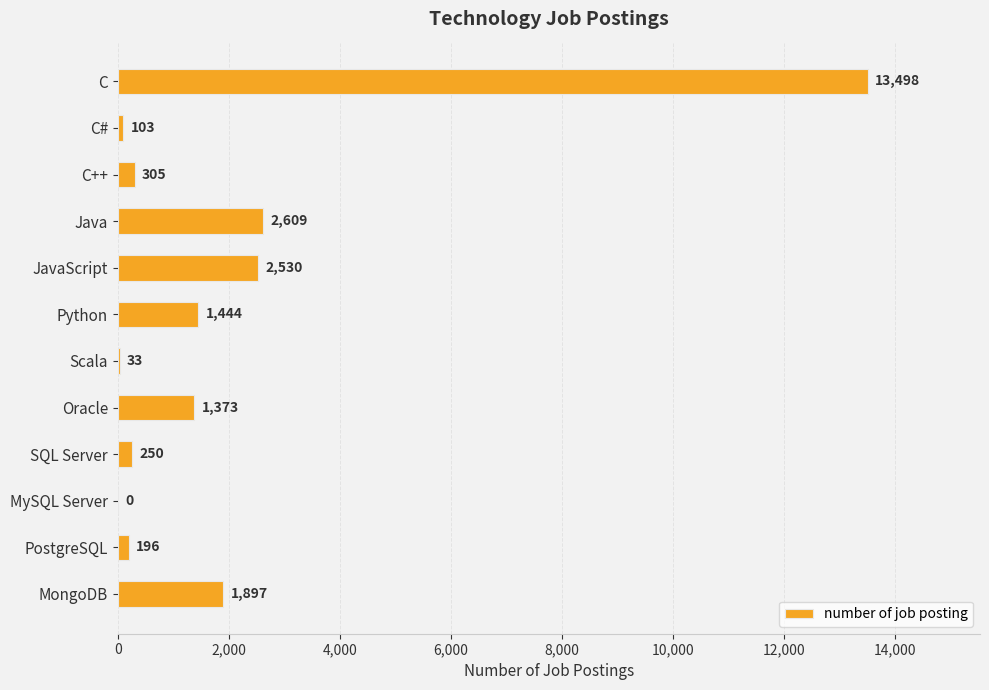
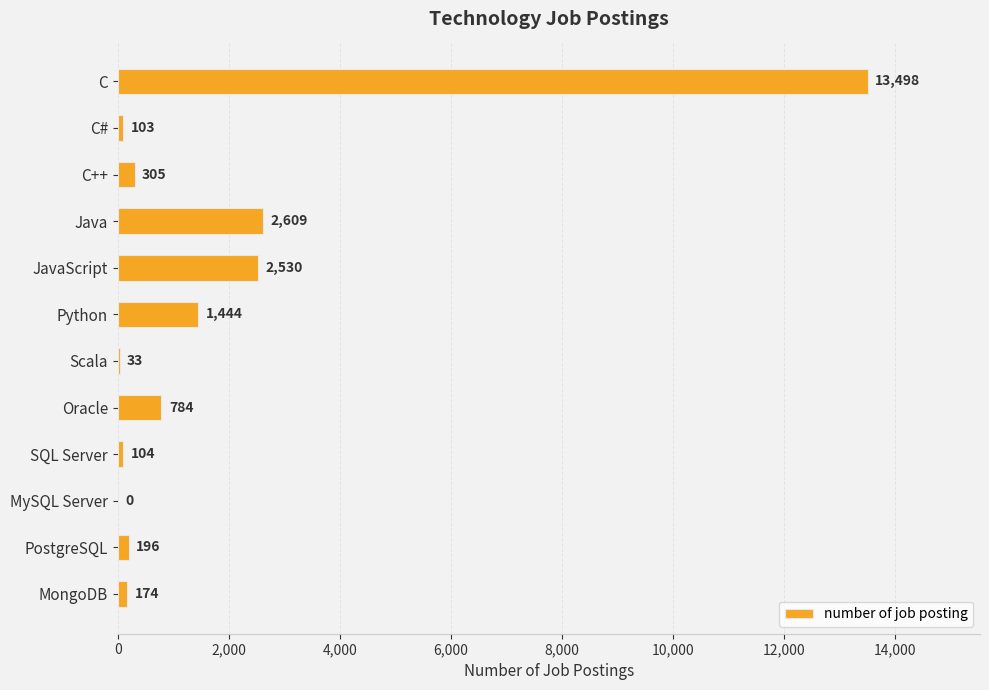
  {
    "C": "13,498",
    "C#": "103",
    "C++": "305",
    "Java": "2,609",
    "JavaScript": "2,530",
    "Python": "1,444",
    "Scala": "33",
-   "Oracle": "1,373",
-   "SQL Server": "250",
+   "Oracle": "784",
+   "SQL Server": "104",
    "MySQL Server": "0",
    "PostgreSQL": "196",
-   "MongoDB": "1,897"
+   "MongoDB": "174"
  }
